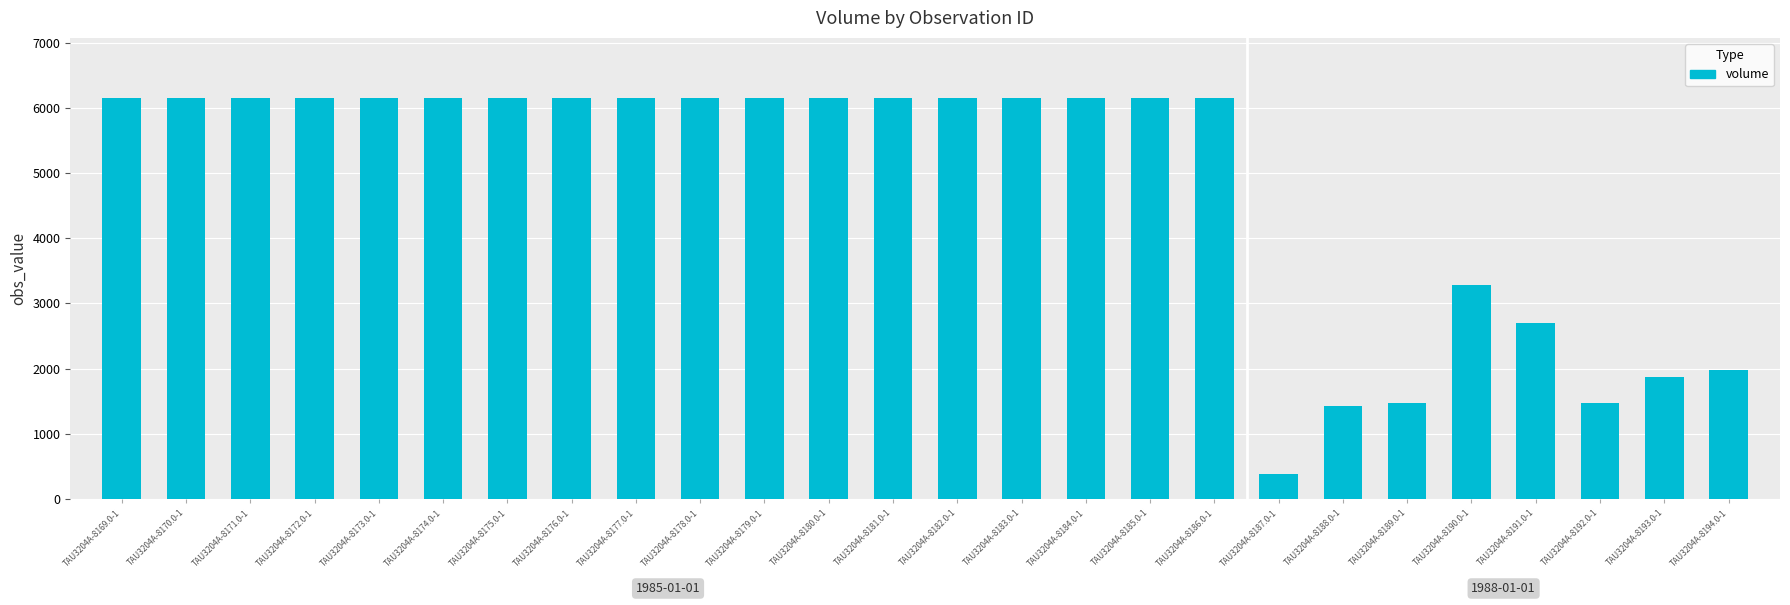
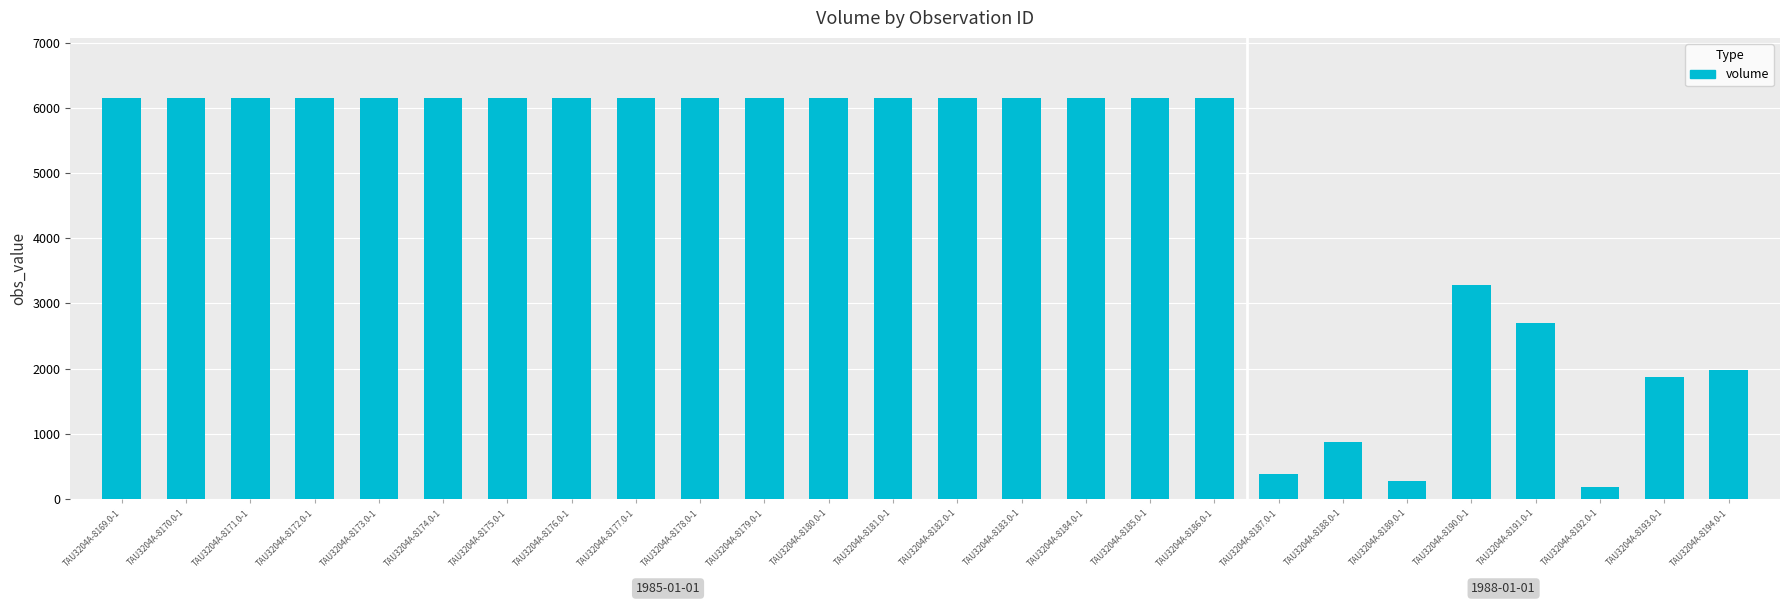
  {
    "TAU3204A-8169.0-1": 6200,
    "TAU3204A-8170.0-1": 6200,
    "TAU3204A-8171.0-1": 6200,
    "TAU3204A-8172.0-1": 6200,
    "TAU3204A-8173.0-1": 6200,
    "TAU3204A-8174.0-1": 6200,
    "TAU3204A-8175.0-1": 6200,
    "TAU3204A-8176.0-1": 6200,
    "TAU3204A-8177.0-1": 6200,
    "TAU3204A-8178.0-1": 6200,
    "TAU3204A-8179.0-1": 6200,
    "TAU3204A-8180.0-1": 6200,
    "TAU3204A-8181.0-1": 6200,
    "TAU3204A-8182.0-1": 6200,
    "TAU3204A-8183.0-1": 6200,
    "TAU3204A-8184.0-1": 6200,
    "TAU3204A-8185.0-1": 6200,
    "TAU3204A-8186.0-1": 6200,
    "TAU3204A-8187.0-1": 400,
-   "TAU3204A-8188.0-1": 1400,
-   "TAU3204A-8189.0-1": 1500,
+   "TAU3204A-8188.0-1": 900,
+   "TAU3204A-8189.0-1": 300,
    "TAU3204A-8190.0-1": 3300,
    "TAU3204A-8191.0-1": 2700,
-   "TAU3204A-8192.0-1": 1500,
+   "TAU3204A-8192.0-1": 200,
    "TAU3204A-8193.0-1": 1900,
    "TAU3204A-8194.0-1": 2000
  }
